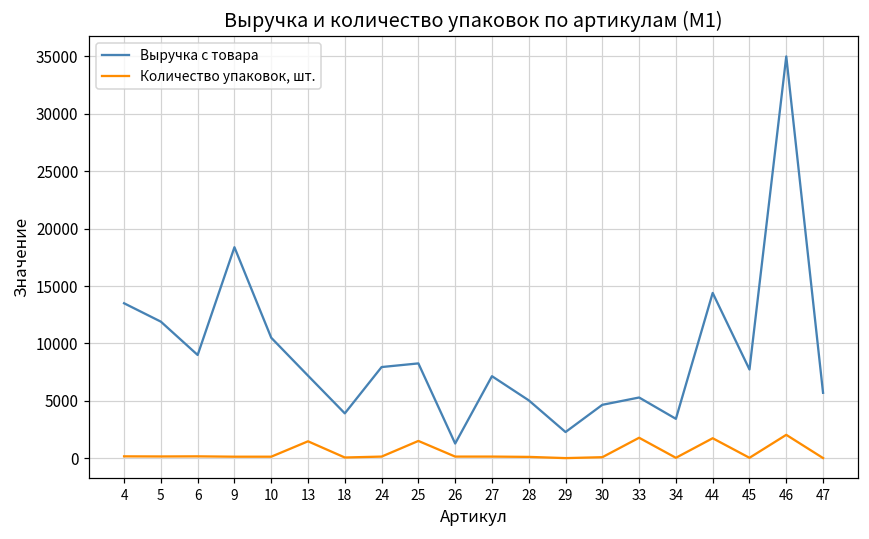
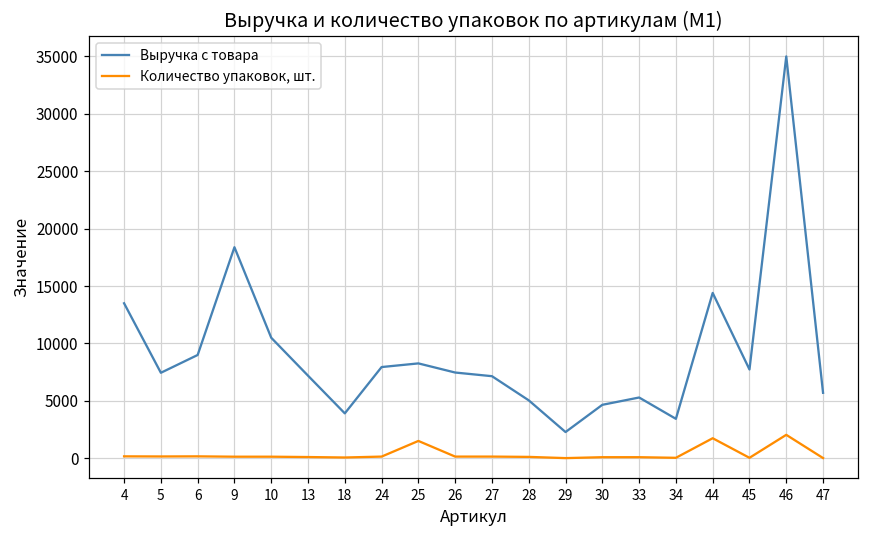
  {
    "Выручка с товара": {
      "4": 13500,
-     "5": 11900,
+     "5": 7500,
      "6": 9000,
      "9": 18400,
      "10": 10500,
      "13": 7200,
      "18": 3900,
      "24": 8000,
      "25": 8300,
-     "26": 1300,
+     "26": 7500,
      "27": 7200,
      "28": 5100,
      "29": 2300,
      "30": 4700,
      "33": 5300,
      "34": 3400,
      "44": 14400,
      "45": 7700,
      "46": 35000,
      "47": 5700
    },
    "Количество упаковок, шт.": {
      "4": 200,
      "5": 200,
      "6": 200,
      "9": 200,
      "10": 200,
-     "13": 1500,
+     "13": 100,
      "18": 100,
      "24": 200,
      "25": 1500,
      "26": 200,
      "27": 200,
      "28": 100,
      "29": 0,
      "30": 100,
-     "33": 1800,
+     "33": 100,
      "34": 100,
      "44": 1800,
      "45": 100,
      "46": 2100,
      "47": 0
    }
  }
